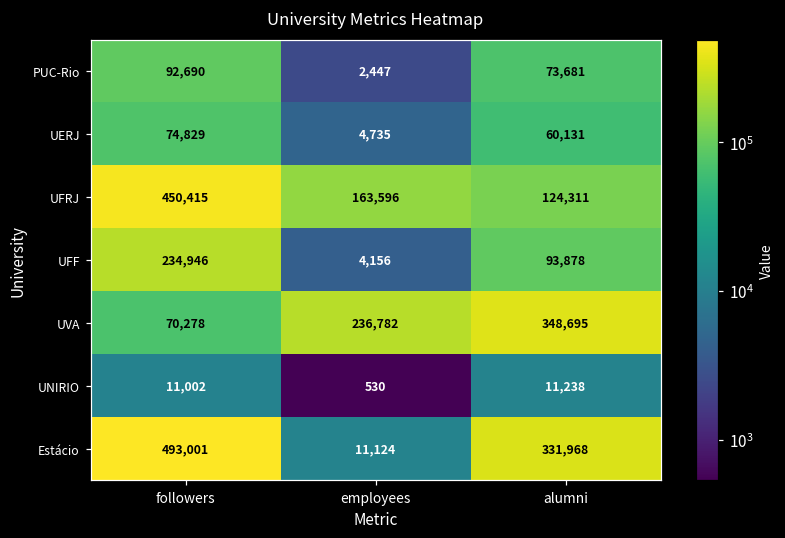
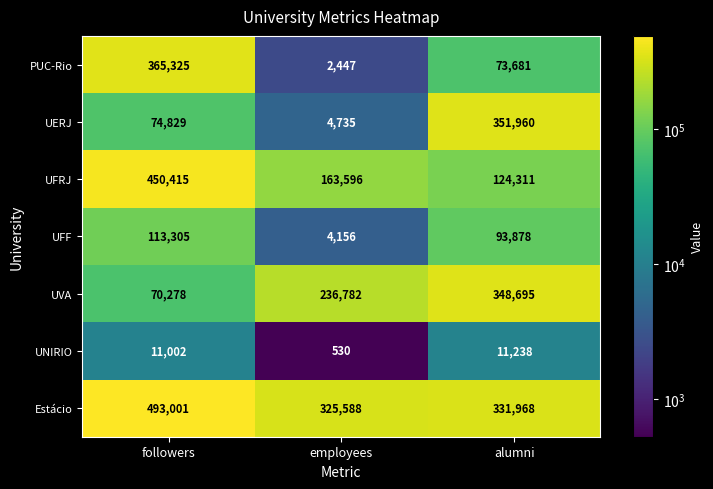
  {
    "PUC-Rio": {
-     "followers": "92,690",
+     "followers": "365,325",
      "employees": "2,447",
      "alumni": "73,681"
    },
    "UERJ": {
      "followers": "74,829",
      "employees": "4,735",
-     "alumni": "60,131"
+     "alumni": "351,960"
    },
    "UFRJ": {
      "followers": "450,415",
      "employees": "163,596",
      "alumni": "124,311"
    },
    "UFF": {
-     "followers": "234,946",
+     "followers": "113,305",
      "employees": "4,156",
      "alumni": "93,878"
    },
    "UVA": {
      "followers": "70,278",
      "employees": "236,782",
      "alumni": "348,695"
    },
    "UNIRIO": {
      "followers": "11,002",
      "employees": "530",
      "alumni": "11,238"
    },
    "Estácio": {
      "followers": "493,001",
-     "employees": "11,124",
+     "employees": "325,588",
      "alumni": "331,968"
    }
  }
